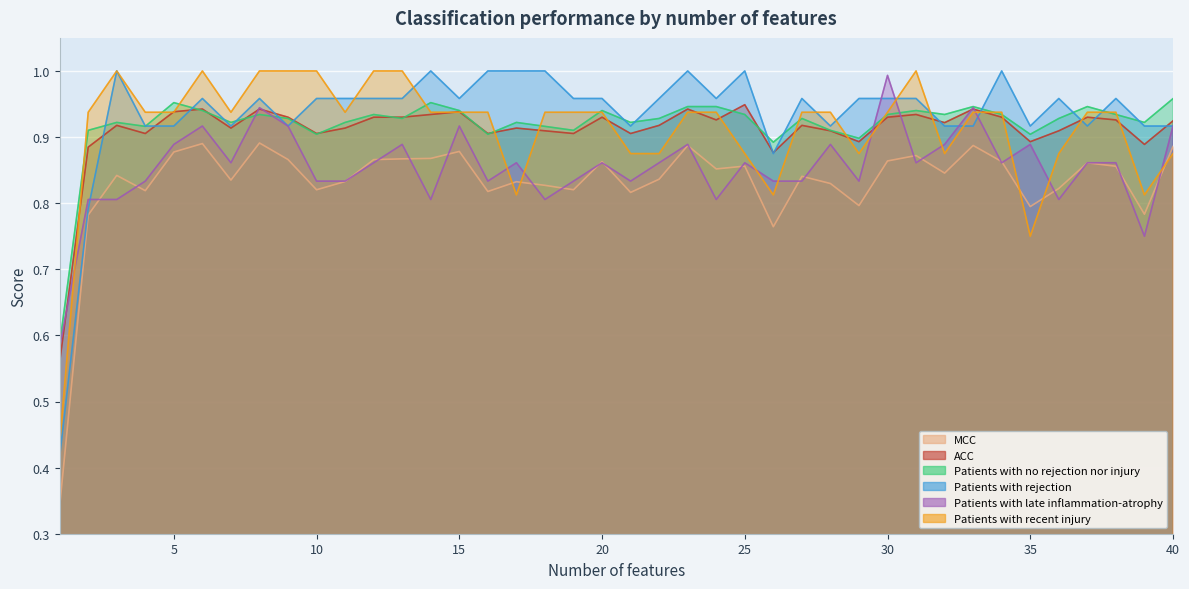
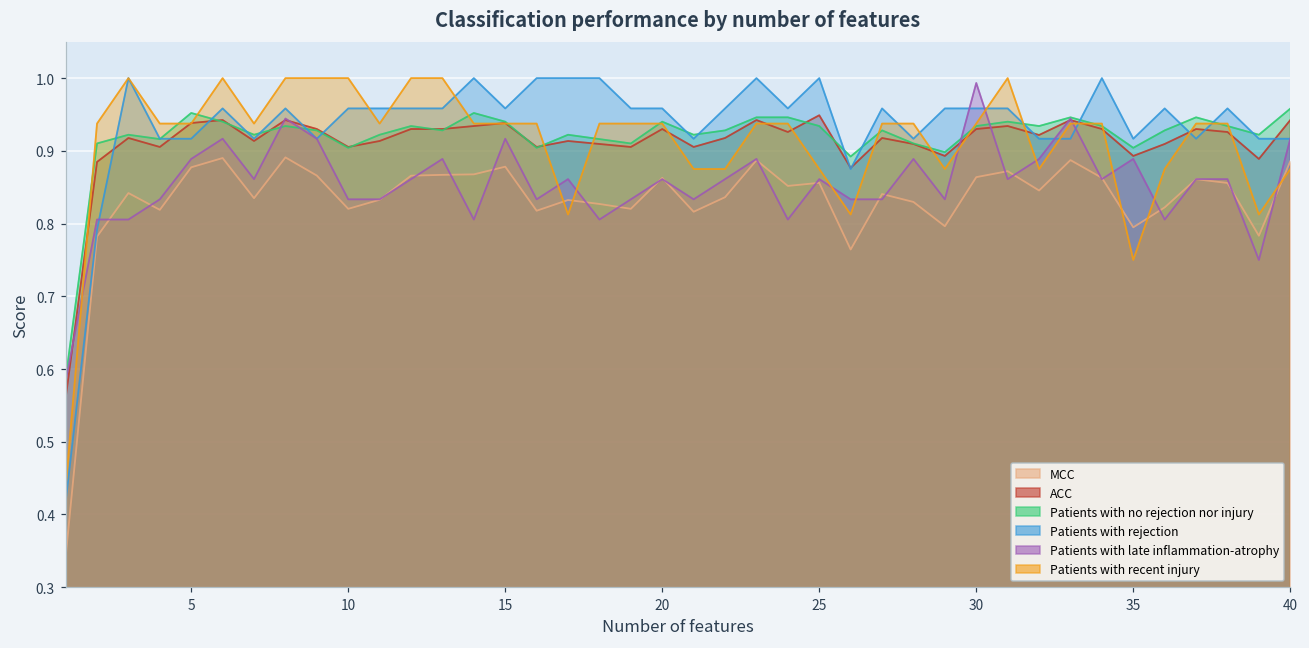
  {
    "ACC": {
      "20": 0.93,
      "25": 0.95,
      "30": 0.93,
      "35": 0.89,
-     "40": 0.92
+     "40": 0.94
    },
    "Patients with no rejection nor injury": {
      "5": 0.95,
      "25": 0.93,
      "35": 0.90,
      "40": 0.96
    },
    "Patients with rejection": {
      "5": 0.92,
      "10": 0.96,
      "15": 0.96,
      "20": 0.96,
      "25": 1.00,
      "30": 0.96,
      "35": 0.92
    },
    "Patients with late inflammation-atrophy": {
      "5": 0.89,
      "10": 0.83,
      "15": 0.92,
      "25": 0.86,
      "30": 0.99,
      "35": 0.89
    }
  }
